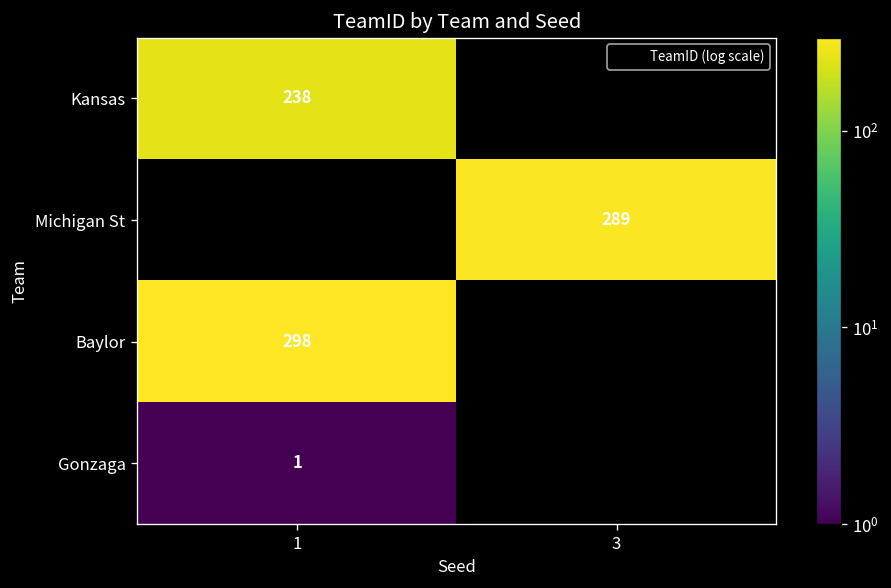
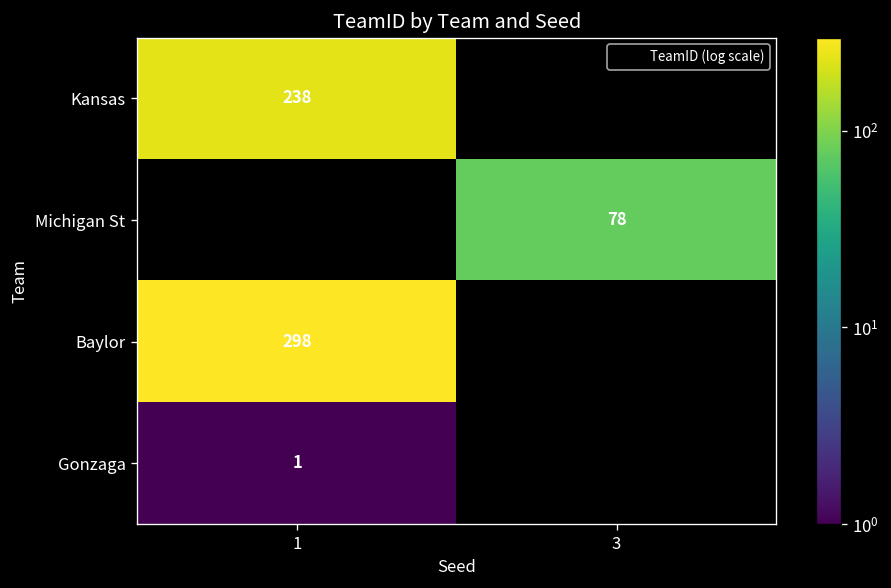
  {
    "Kansas": {
      "1": 238
    },
    "Michigan St": {
-     "3": 289
+     "3": 78
    },
    "Baylor": {
      "1": 298
    },
    "Gonzaga": {
      "1": 1
    }
  }
